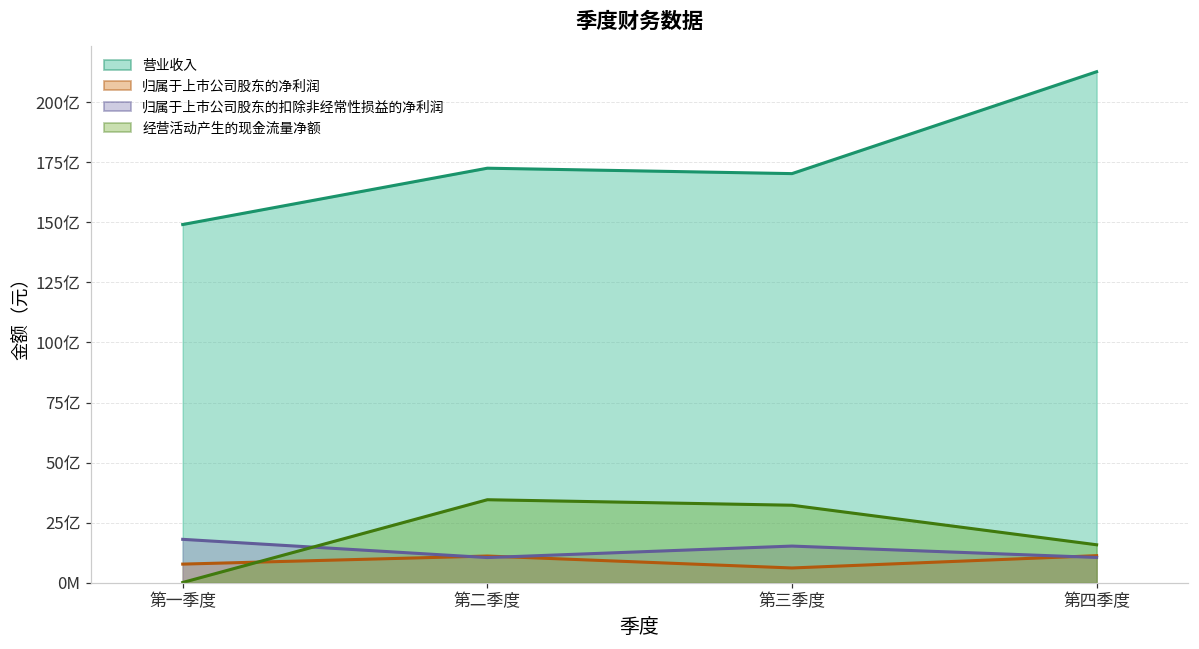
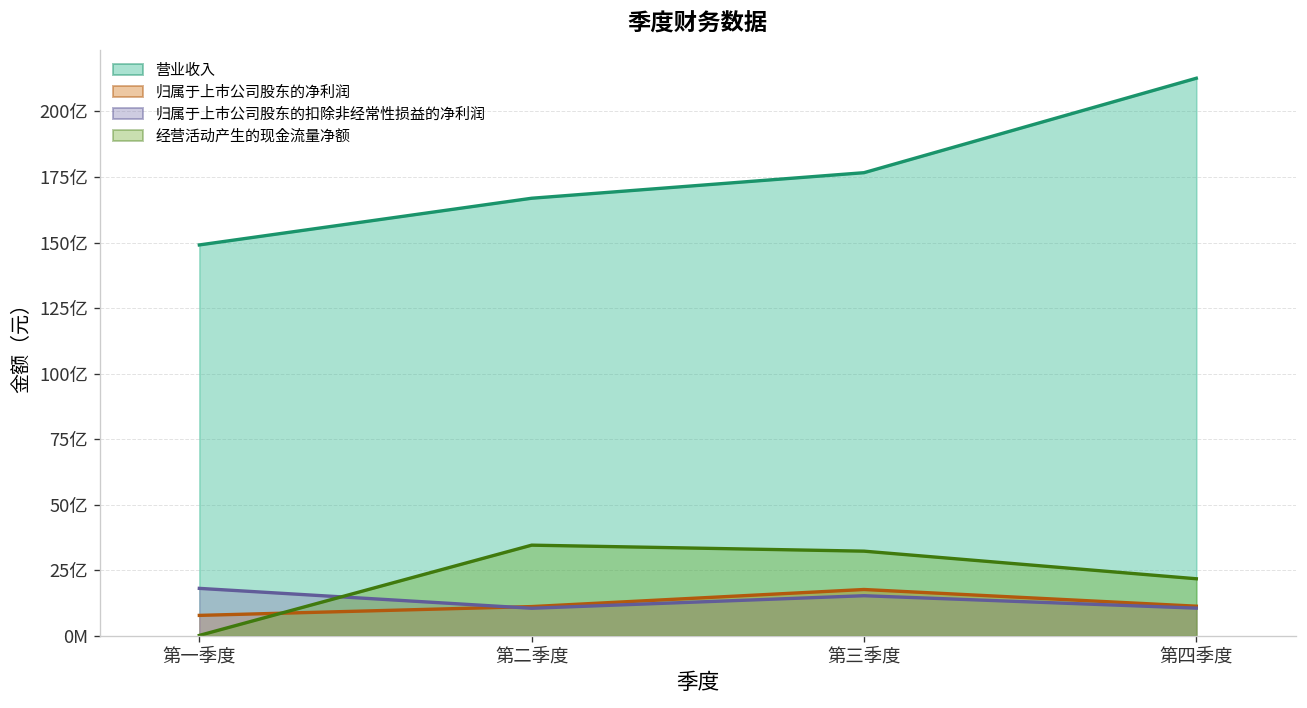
  {
    "营业收入": {
      "第一季度": "149亿",
-     "第二季度": "173亿",
-     "第三季度": "170亿",
+     "第二季度": "167亿",
+     "第三季度": "177亿",
      "第四季度": "213亿"
    },
    "归属于上市公司股东的净利润": {
      "第一季度": "8亿",
-     "第三季度": "6亿"
+     "第三季度": "18亿"
    },
    "归属于上市公司股东的扣除非经常性损益的净利润": {
      "第一季度": "18亿",
      "第三季度": "15亿"
    },
    "经营活动产生的现金流量净额": {
      "第一季度": "0亿",
      "第二季度": "35亿",
      "第三季度": "32亿",
-     "第四季度": "16亿"
+     "第四季度": "22亿"
    }
  }
